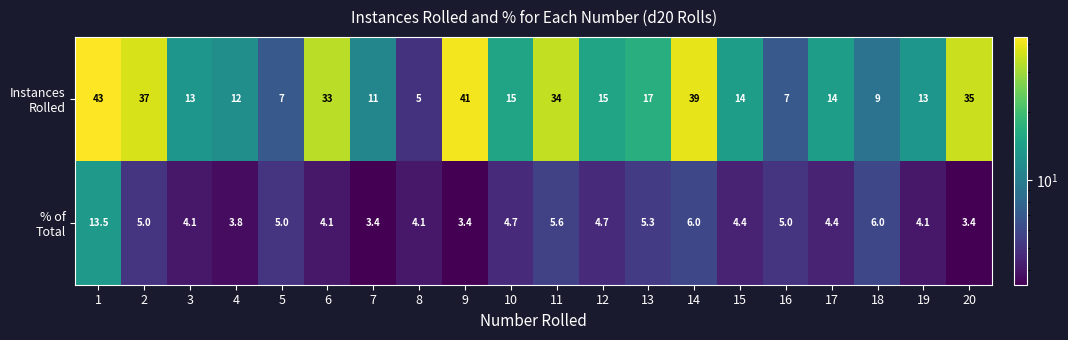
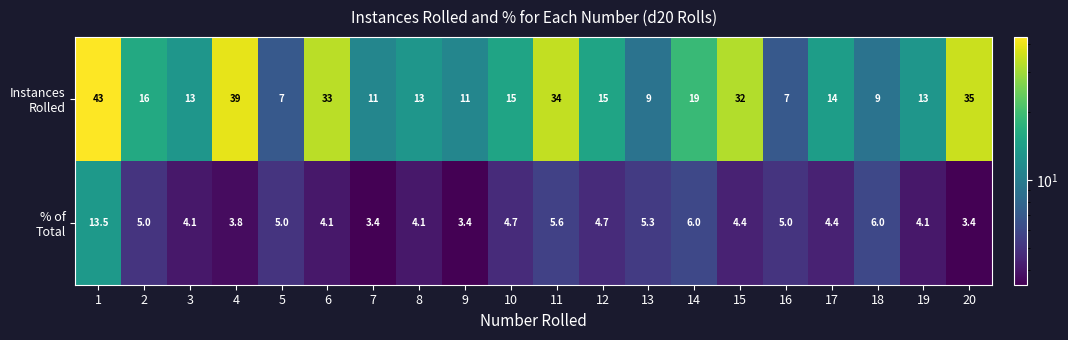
  {
    "Instances Rolled": {
      "1": 43,
-     "2": 37,
+     "2": 16,
      "3": 13,
-     "4": 12,
+     "4": 39,
      "5": 7,
      "6": 33,
      "7": 11,
-     "8": 5,
-     "9": 41,
+     "8": 13,
+     "9": 11,
      "10": 15,
      "11": 34,
      "12": 15,
-     "13": 17,
-     "14": 39,
-     "15": 14,
+     "13": 9,
+     "14": 19,
+     "15": 32,
      "16": 7,
      "17": 14,
      "18": 9,
      "19": 13,
      "20": 35
    },
    "% of Total": {
      "1": 13.5,
      "2": 5.0,
      "3": 4.1,
      "4": 3.8,
      "5": 5.0,
      "6": 4.1,
      "7": 3.4,
      "8": 4.1,
      "9": 3.4,
      "10": 4.7,
      "11": 5.6,
      "12": 4.7,
      "13": 5.3,
      "14": 6.0,
      "15": 4.4,
      "16": 5.0,
      "17": 4.4,
      "18": 6.0,
      "19": 4.1,
      "20": 3.4
    }
  }
